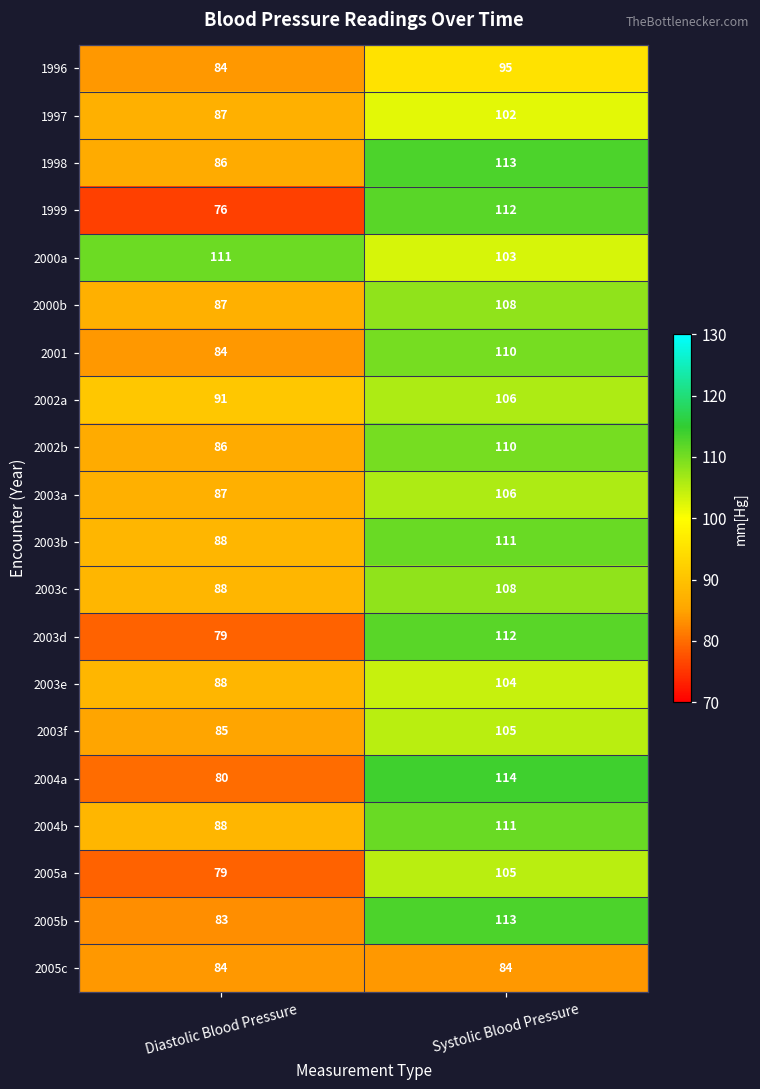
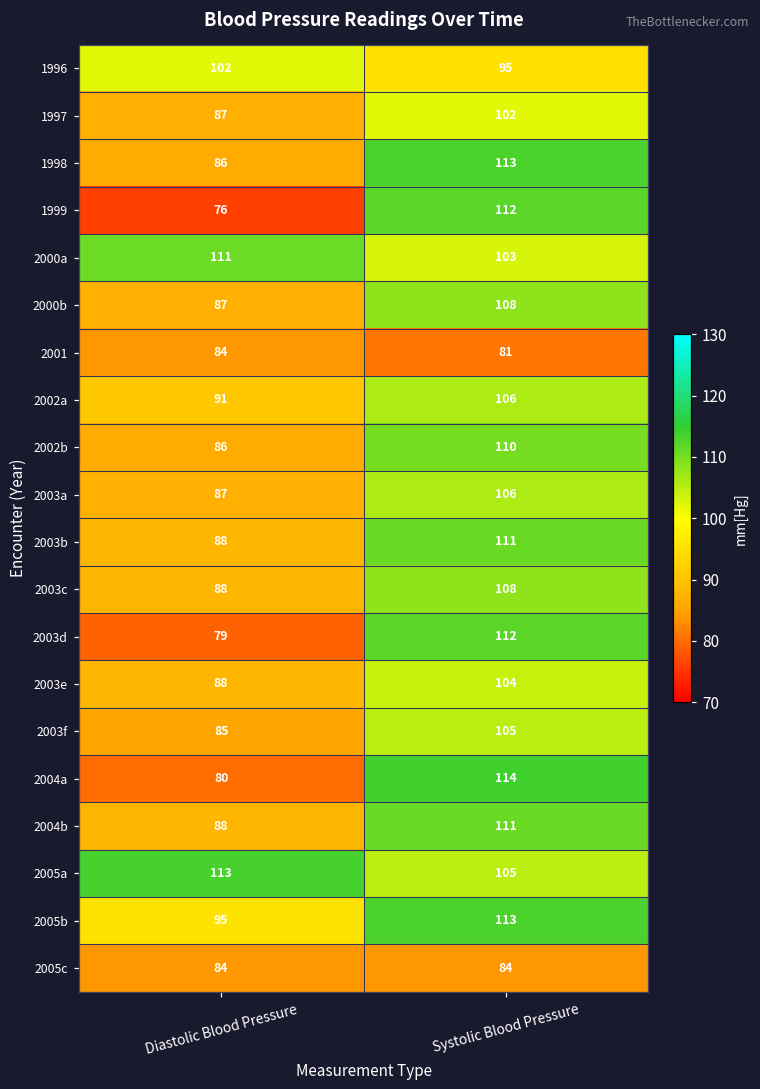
  {
    "1996": {
-     "Diastolic Blood Pressure": 84,
+     "Diastolic Blood Pressure": 102,
      "Systolic Blood Pressure": 95
    },
    "1997": {
      "Diastolic Blood Pressure": 87,
      "Systolic Blood Pressure": 102
    },
    "1998": {
      "Diastolic Blood Pressure": 86,
      "Systolic Blood Pressure": 113
    },
    "1999": {
      "Diastolic Blood Pressure": 76,
      "Systolic Blood Pressure": 112
    },
    "2000a": {
      "Diastolic Blood Pressure": 111,
      "Systolic Blood Pressure": 103
    },
    "2000b": {
      "Diastolic Blood Pressure": 87,
      "Systolic Blood Pressure": 108
    },
    "2001": {
      "Diastolic Blood Pressure": 84,
-     "Systolic Blood Pressure": 110
+     "Systolic Blood Pressure": 81
    },
    "2002a": {
      "Diastolic Blood Pressure": 91,
      "Systolic Blood Pressure": 106
    },
    "2002b": {
      "Diastolic Blood Pressure": 86,
      "Systolic Blood Pressure": 110
    },
    "2003a": {
      "Diastolic Blood Pressure": 87,
      "Systolic Blood Pressure": 106
    },
    "2003b": {
      "Diastolic Blood Pressure": 88,
      "Systolic Blood Pressure": 111
    },
    "2003c": {
      "Diastolic Blood Pressure": 88,
      "Systolic Blood Pressure": 108
    },
    "2003d": {
      "Diastolic Blood Pressure": 79,
      "Systolic Blood Pressure": 112
    },
    "2003e": {
      "Diastolic Blood Pressure": 88,
      "Systolic Blood Pressure": 104
    },
    "2003f": {
      "Diastolic Blood Pressure": 85,
      "Systolic Blood Pressure": 105
    },
    "2004a": {
      "Diastolic Blood Pressure": 80,
      "Systolic Blood Pressure": 114
    },
    "2004b": {
      "Diastolic Blood Pressure": 88,
      "Systolic Blood Pressure": 111
    },
    "2005a": {
-     "Diastolic Blood Pressure": 79,
+     "Diastolic Blood Pressure": 113,
      "Systolic Blood Pressure": 105
    },
    "2005b": {
-     "Diastolic Blood Pressure": 83,
+     "Diastolic Blood Pressure": 95,
      "Systolic Blood Pressure": 113
    },
    "2005c": {
      "Diastolic Blood Pressure": 84,
      "Systolic Blood Pressure": 84
    }
  }
